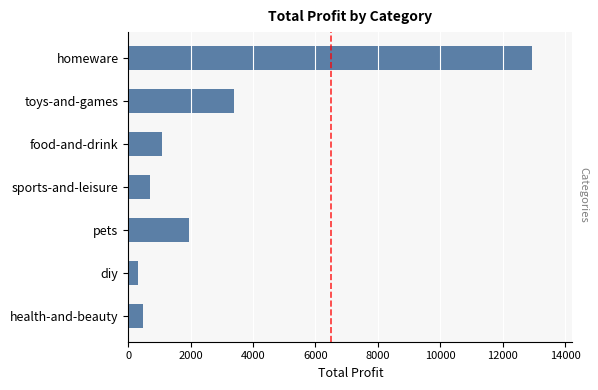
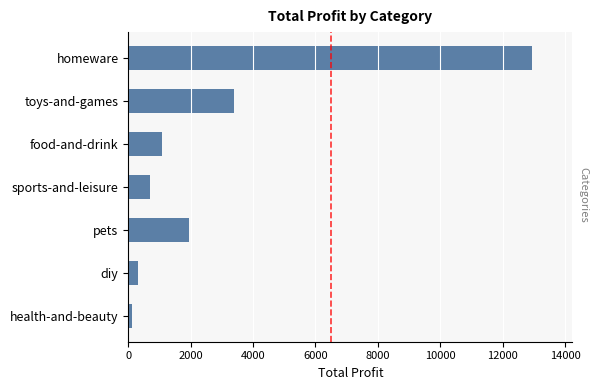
  {
    "homeware": 12900,
    "toys-and-games": 3400,
    "food-and-drink": 1100,
    "sports-and-leisure": 700,
    "pets": 2000,
    "diy": 300,
-   "health-and-beauty": 500
+   "health-and-beauty": 100
  }
